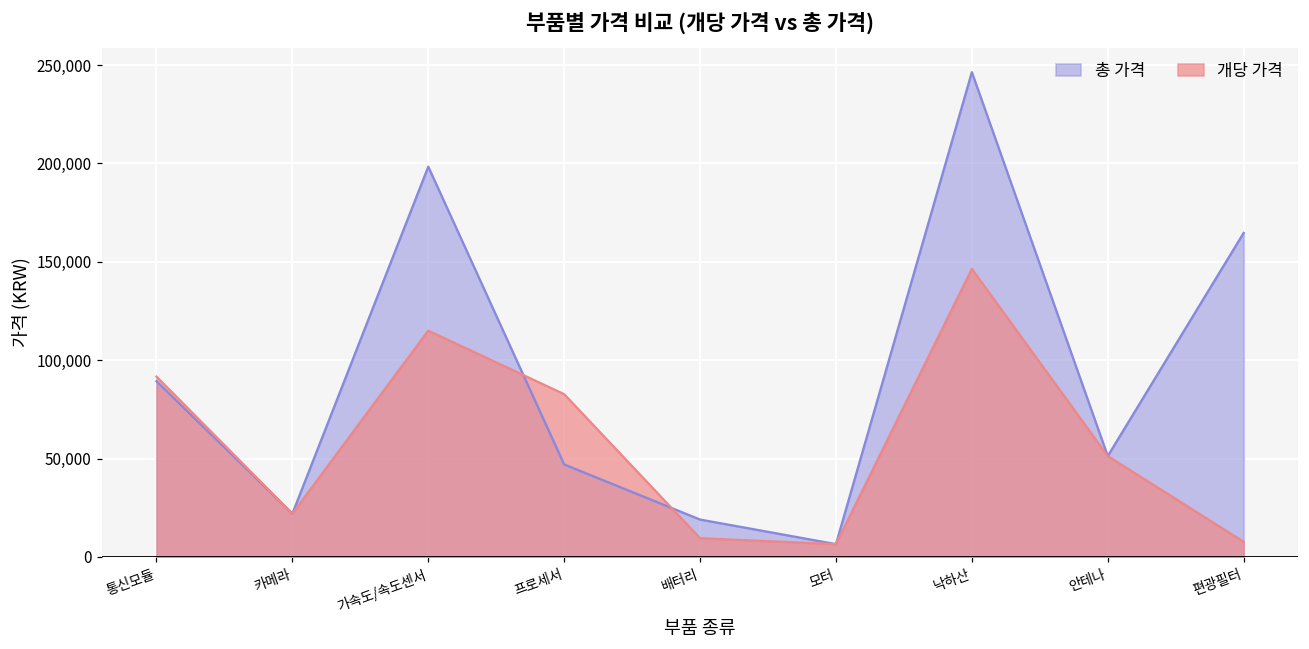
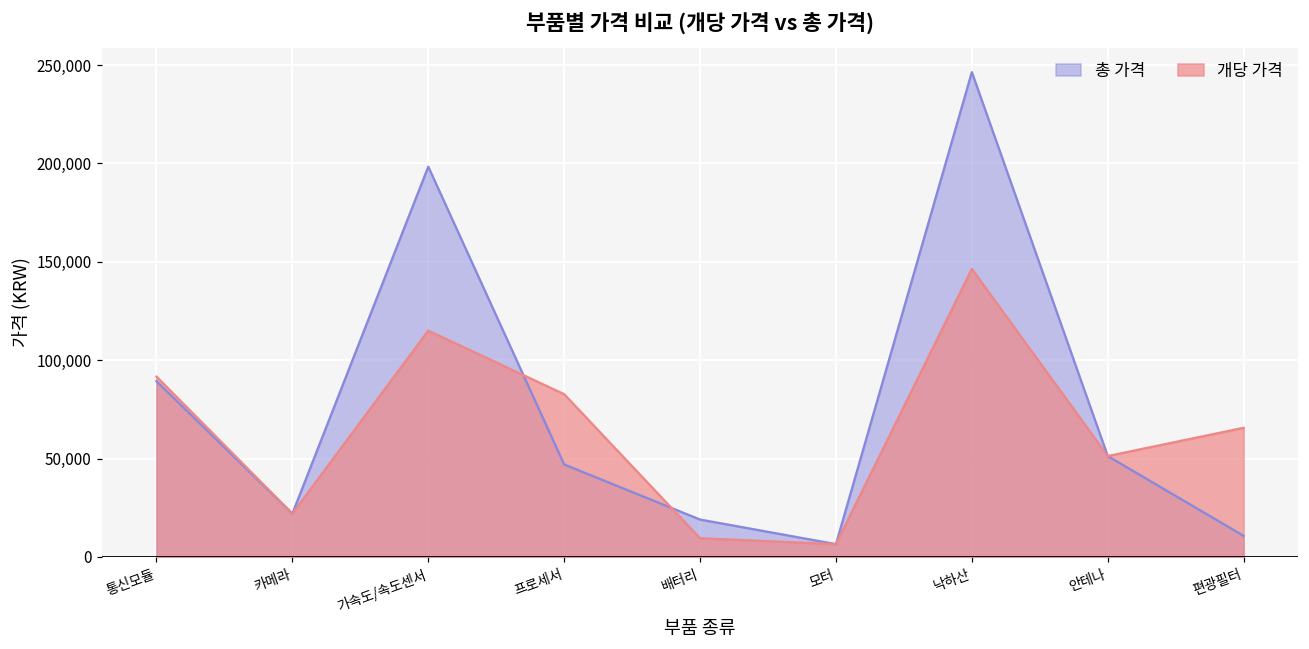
  {
    "총 가격": {
      "통신모듈": "89,000",
      "가속도/속도센서": "198,000",
      "프로세서": "47,000",
      "배터리": "19,000",
      "낙하산": "246,000",
-     "편광필터": "165,000"
+     "편광필터": "11,000"
    },
    "개당 가격": {
      "통신모듈": "92,000",
      "가속도/속도센서": "115,000",
      "프로세서": "83,000",
      "배터리": "10,000",
      "낙하산": "146,000",
-     "편광필터": "8,000"
+     "편광필터": "66,000"
    }
  }
